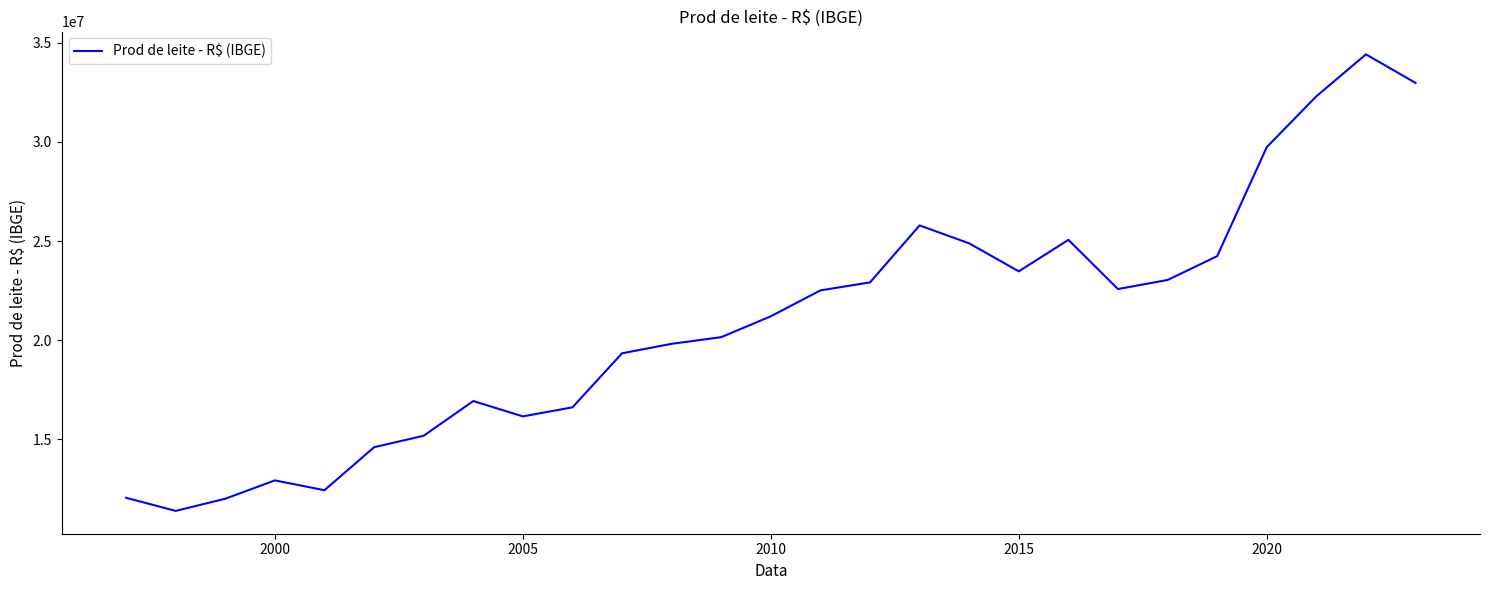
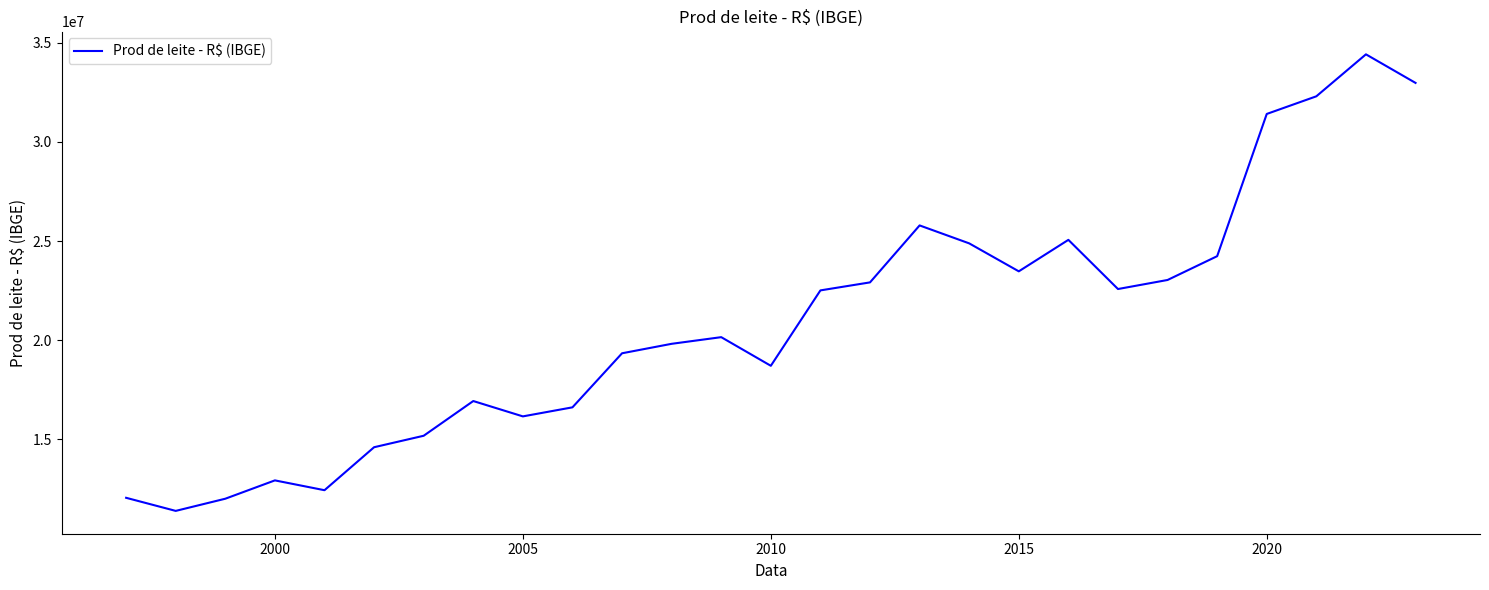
  {
    "2000": 12900000,
    "2005": 16200000,
-   "2010": 21200000,
+   "2010": 18700000,
    "2015": 23500000,
-   "2020": 29700000
+   "2020": 31400000
  }
